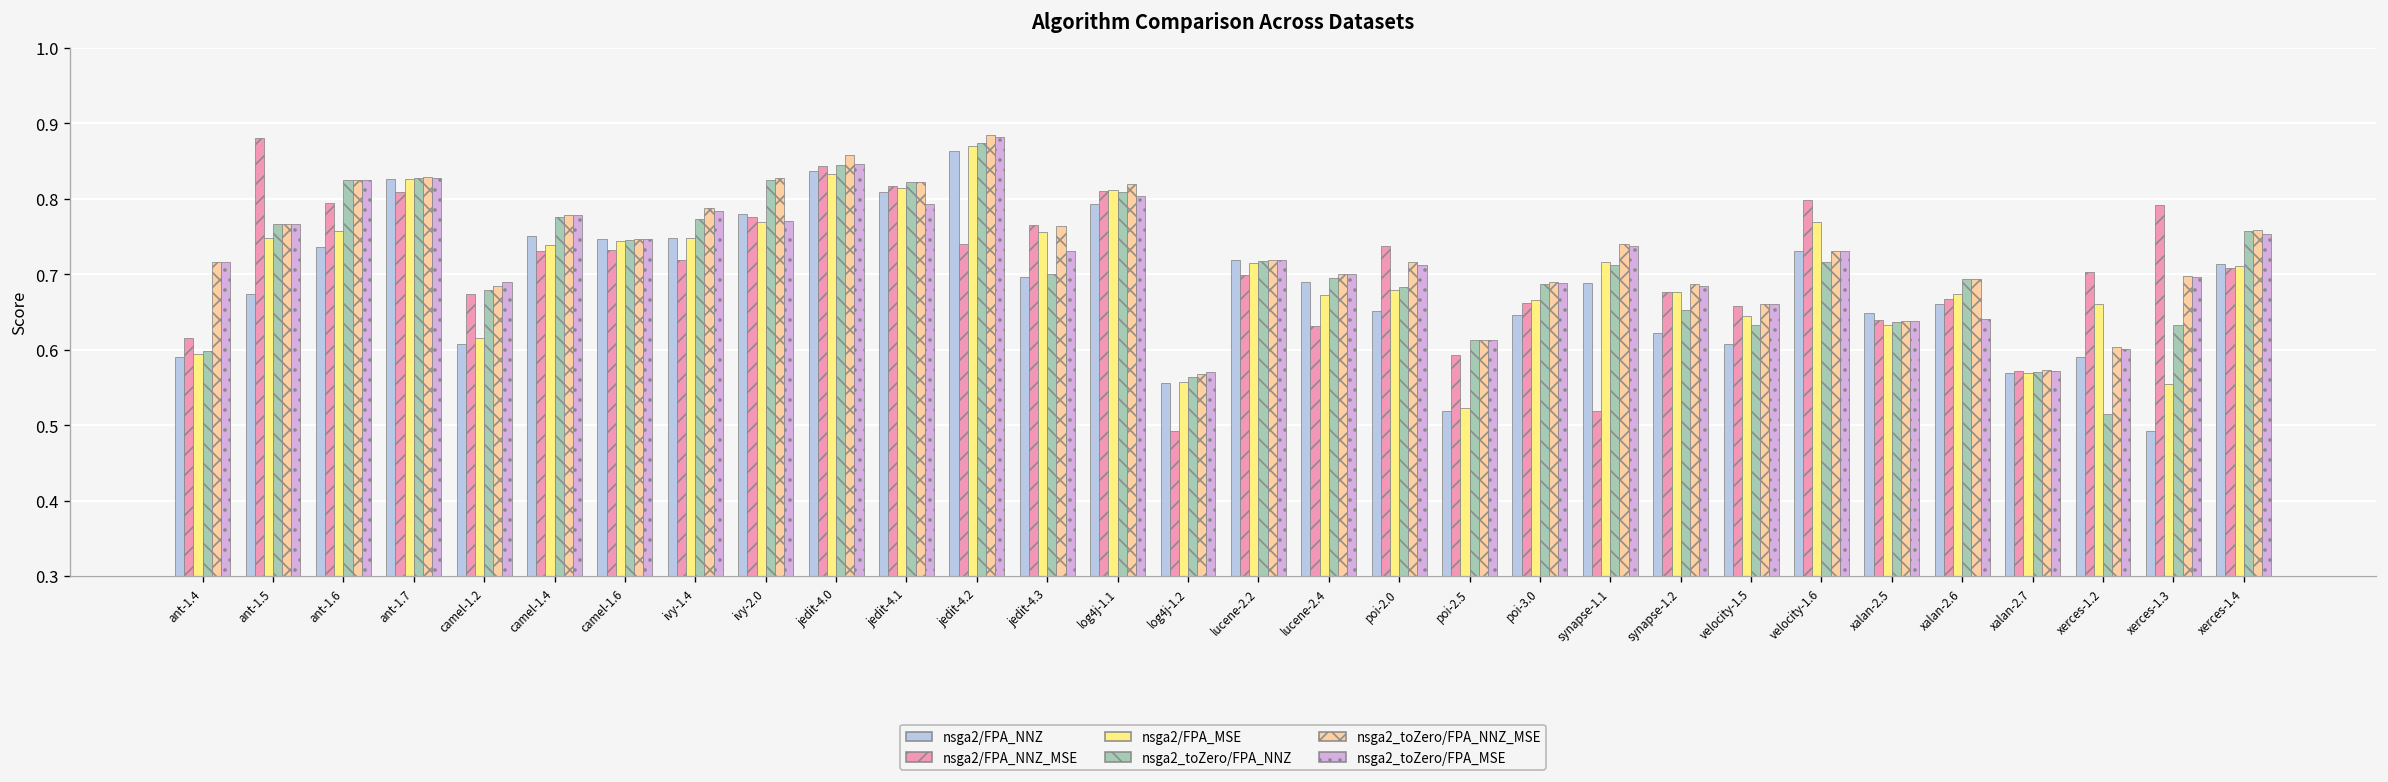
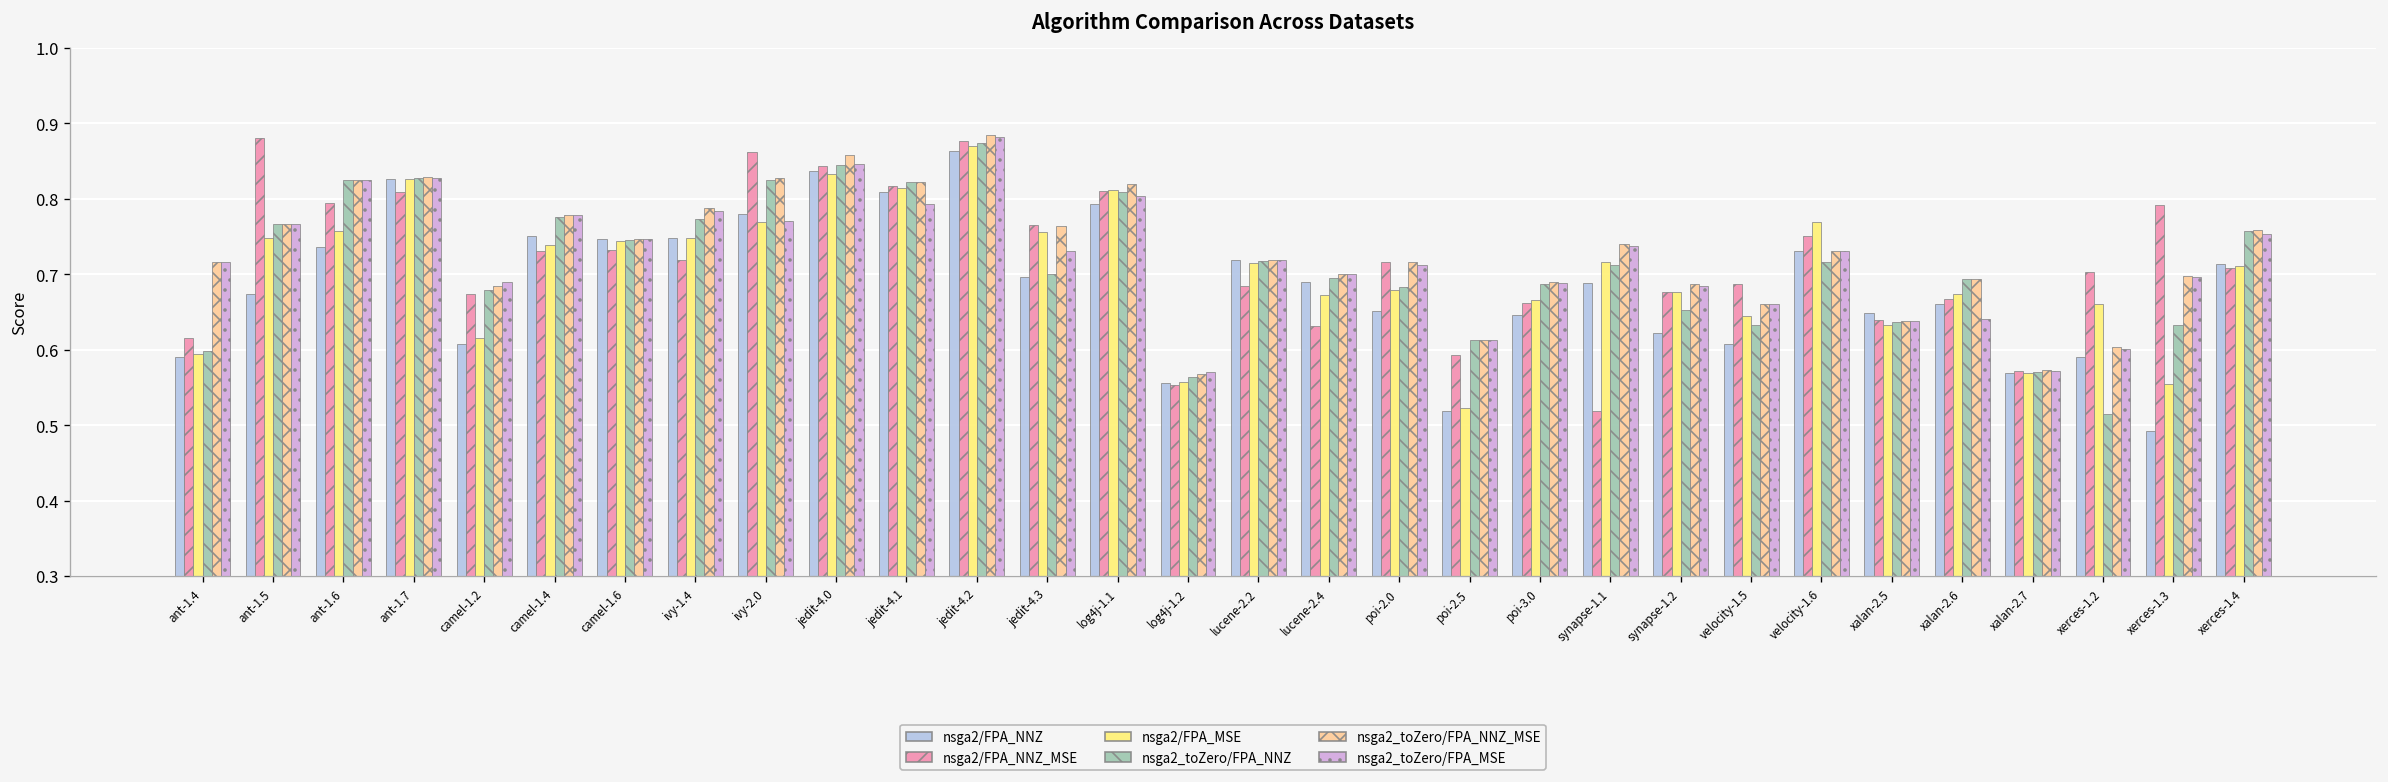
  {
    "nsga2/FPA_NNZ_MSE": {
      "ant-1.4": 0.62,
      "ant-1.5": 0.88,
      "ant-1.6": 0.79,
      "ant-1.7": 0.81,
      "camel-1.2": 0.67,
      "camel-1.4": 0.73,
      "camel-1.6": 0.73,
      "ivy-1.4": 0.72,
-     "ivy-2.0": 0.78,
+     "ivy-2.0": 0.86,
      "jedit-4.0": 0.84,
      "jedit-4.1": 0.82,
-     "jedit-4.2": 0.74,
+     "jedit-4.2": 0.88,
      "jedit-4.3": 0.77,
      "log4j-1.1": 0.81,
-     "log4j-1.2": 0.49,
-     "lucene-2.2": 0.70,
+     "log4j-1.2": 0.55,
+     "lucene-2.2": 0.68,
      "lucene-2.4": 0.63,
-     "poi-2.0": 0.74,
+     "poi-2.0": 0.72,
      "poi-2.5": 0.59,
      "poi-3.0": 0.66,
      "synapse-1.1": 0.52,
      "synapse-1.2": 0.68,
-     "velocity-1.5": 0.66,
-     "velocity-1.6": 0.80,
+     "velocity-1.5": 0.69,
+     "velocity-1.6": 0.75,
      "xalan-2.5": 0.64,
      "xalan-2.6": 0.67,
      "xalan-2.7": 0.57,
      "xerces-1.2": 0.70,
      "xerces-1.3": 0.79,
      "xerces-1.4": 0.71
    }
  }
